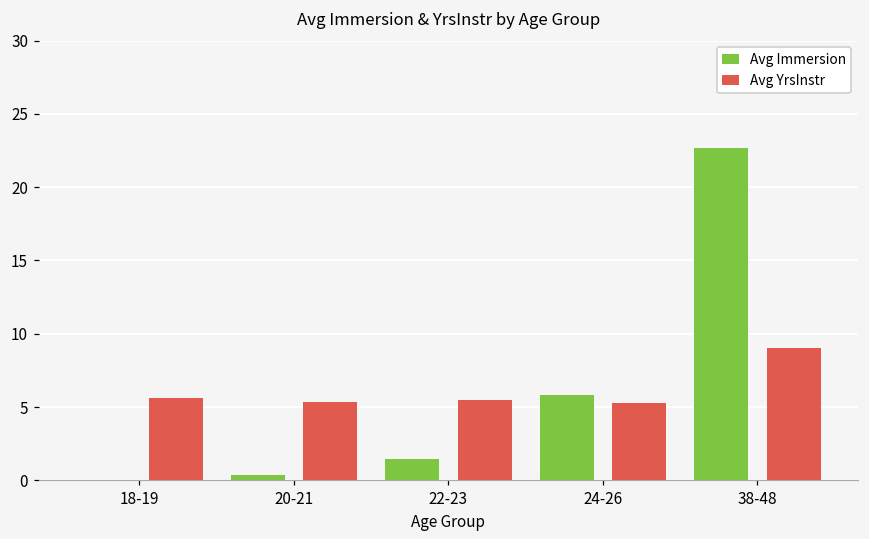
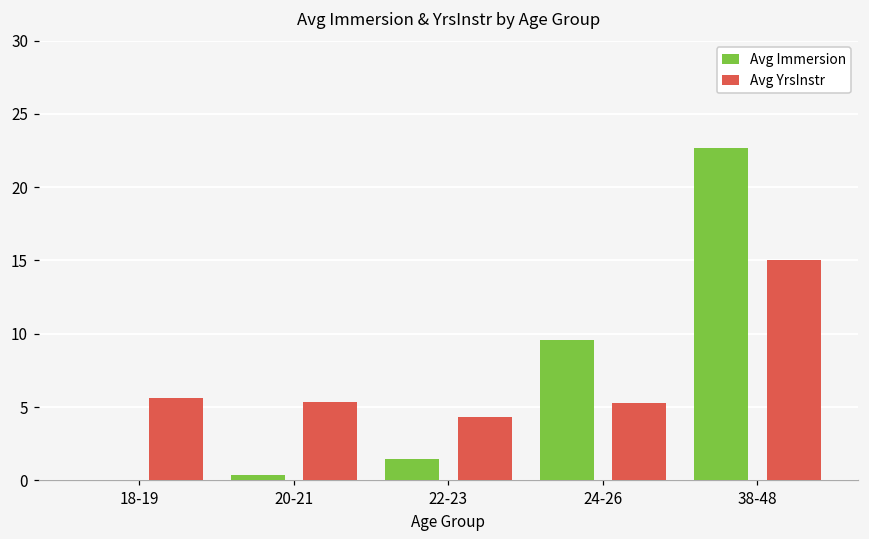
  {
    "Avg Immersion": {
      "18-19": 0.0,
      "20-21": 0.4,
      "22-23": 1.4,
-     "24-26": 5.8,
+     "24-26": 9.6,
      "38-48": 22.7
    },
    "Avg YrsInstr": {
      "18-19": 5.6,
      "20-21": 5.3,
-     "22-23": 5.5,
+     "22-23": 4.3,
      "24-26": 5.3,
-     "38-48": 9
+     "38-48": 15
    }
  }
